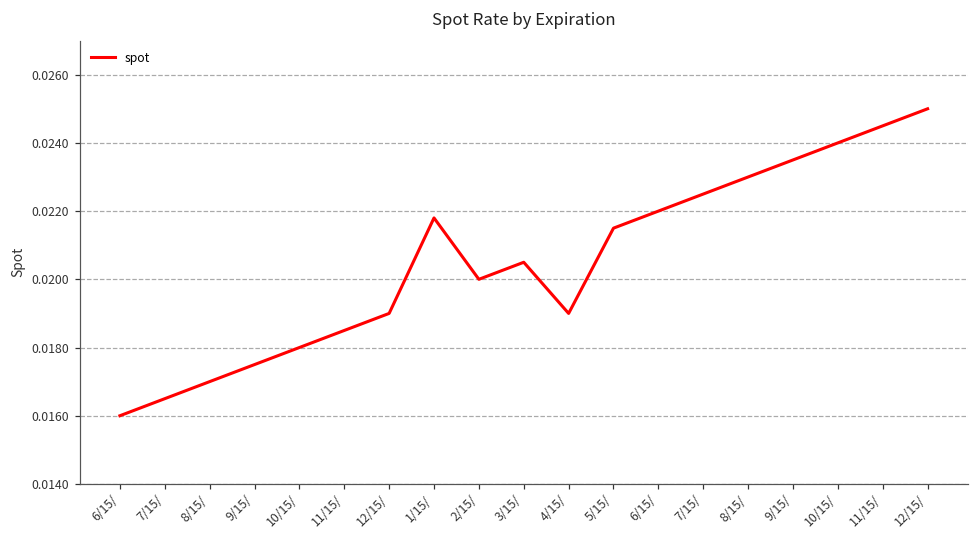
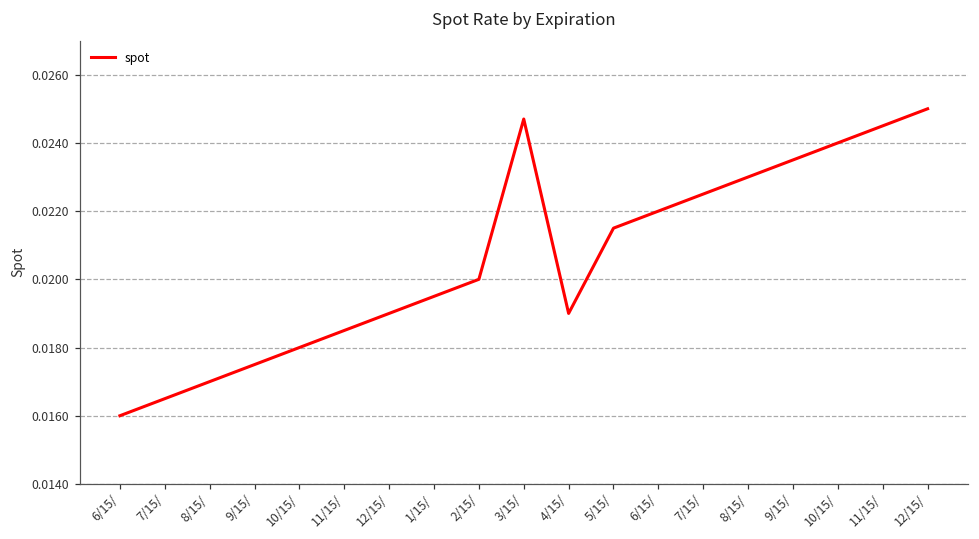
  {
-   "1/15/": 0.0218,
+   "1/15/": 0.0195,
    "2/15/": 0.0200,
-   "3/15/": 0.0205,
+   "3/15/": 0.0247,
    "4/15/": 0.0190,
    "5/15/": 0.0215
  }
